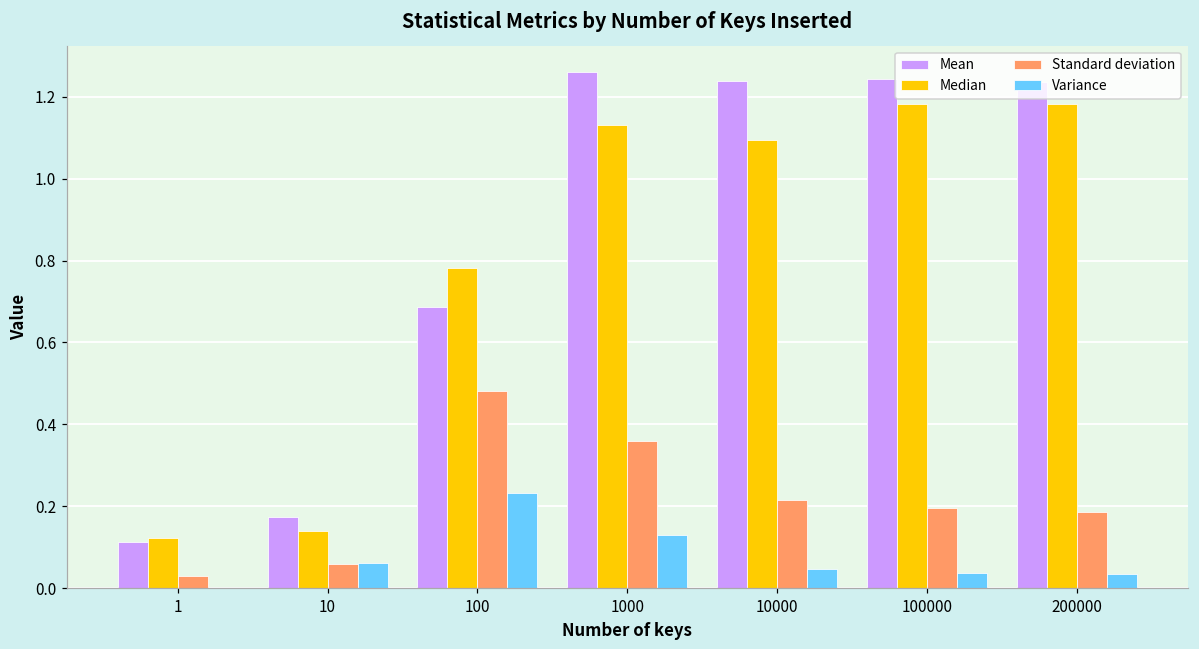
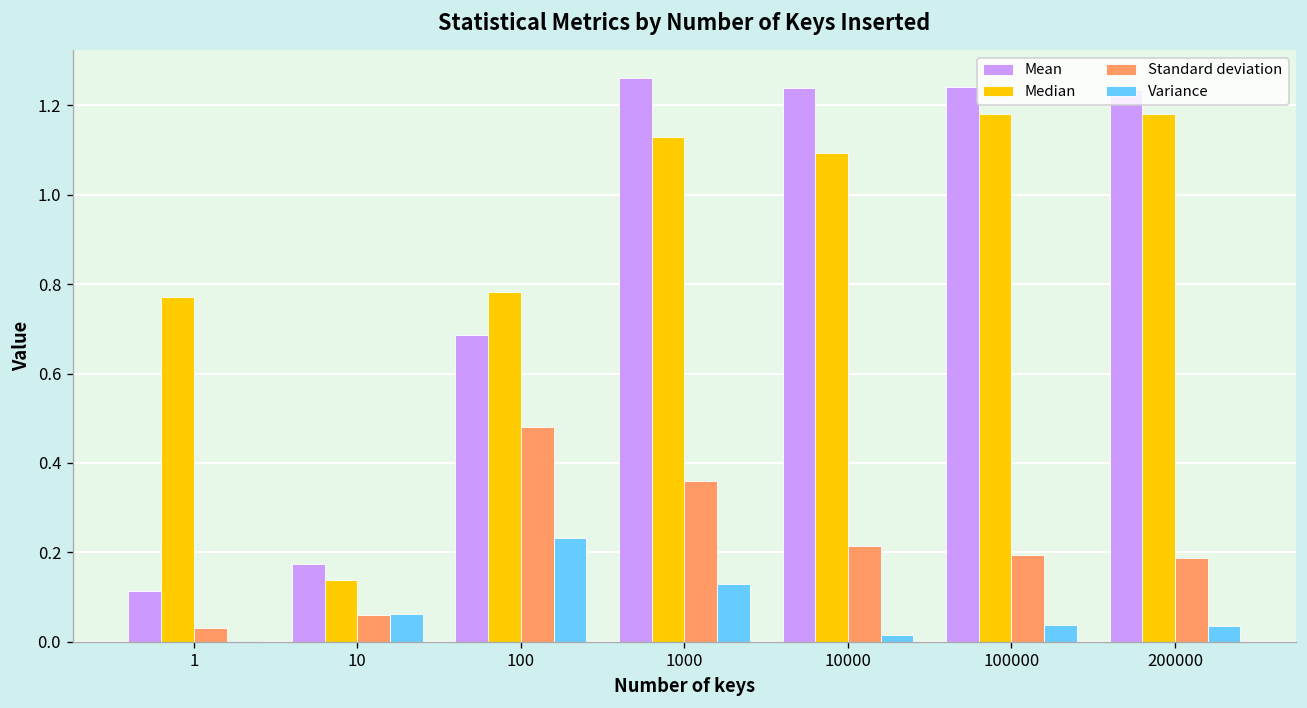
  {
    "Mean": {
      "1": 0.11,
      "10": 0.17,
      "100": 0.69,
      "1000": 1.26,
      "10000": 1.24,
      "100000": 1.24
    },
    "Median": {
-     "1": 0.12,
+     "1": 0.77,
      "10": 0.14,
      "100": 0.78,
      "1000": 1.13,
      "10000": 1.09,
      "100000": 1.18,
      "200000": 1.18
    },
    "Standard deviation": {
      "1": 0.03,
      "10": 0.06,
      "100": 0.48,
      "1000": 0.36,
      "10000": 0.21,
      "100000": 0.19,
      "200000": 0.19
    },
    "Variance": {
      "10": 0.06,
      "100": 0.23,
      "1000": 0.13,
-     "10000": 0.05,
+     "10000": 0.01,
      "100000": 0.04,
      "200000": 0.03
    }
  }
